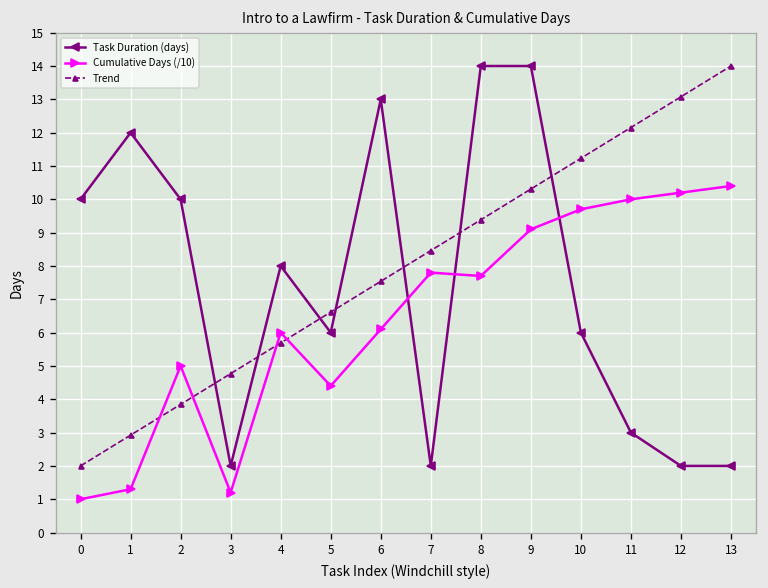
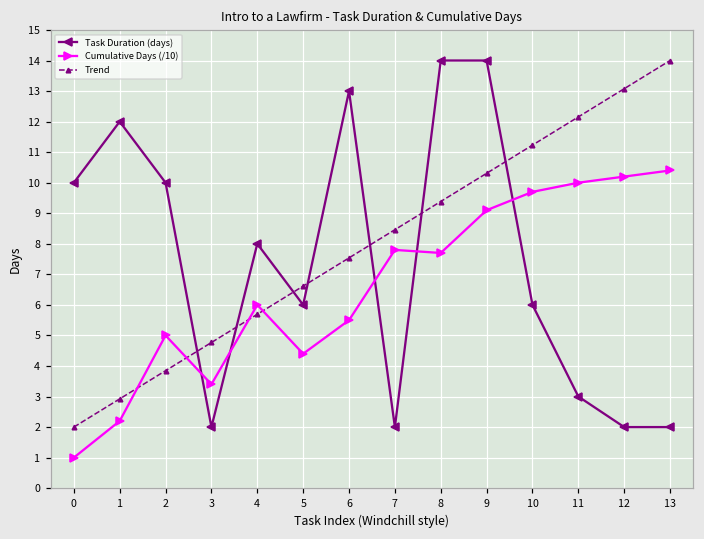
  {
    "Cumulative Days (/10)": {
      "0": 1.0,
-     "1": 1.3,
+     "1": 2.2,
      "2": 5.0,
-     "3": 1.2,
+     "3": 3.4,
      "4": 6.0,
      "5": 4.4,
-     "6": 6.1,
+     "6": 5.5,
      "7": 7.8,
      "8": 7.7,
      "9": 9.1,
      "10": 9.7,
      "11": 10.0,
      "12": 10.2,
      "13": 10.4
    }
  }
